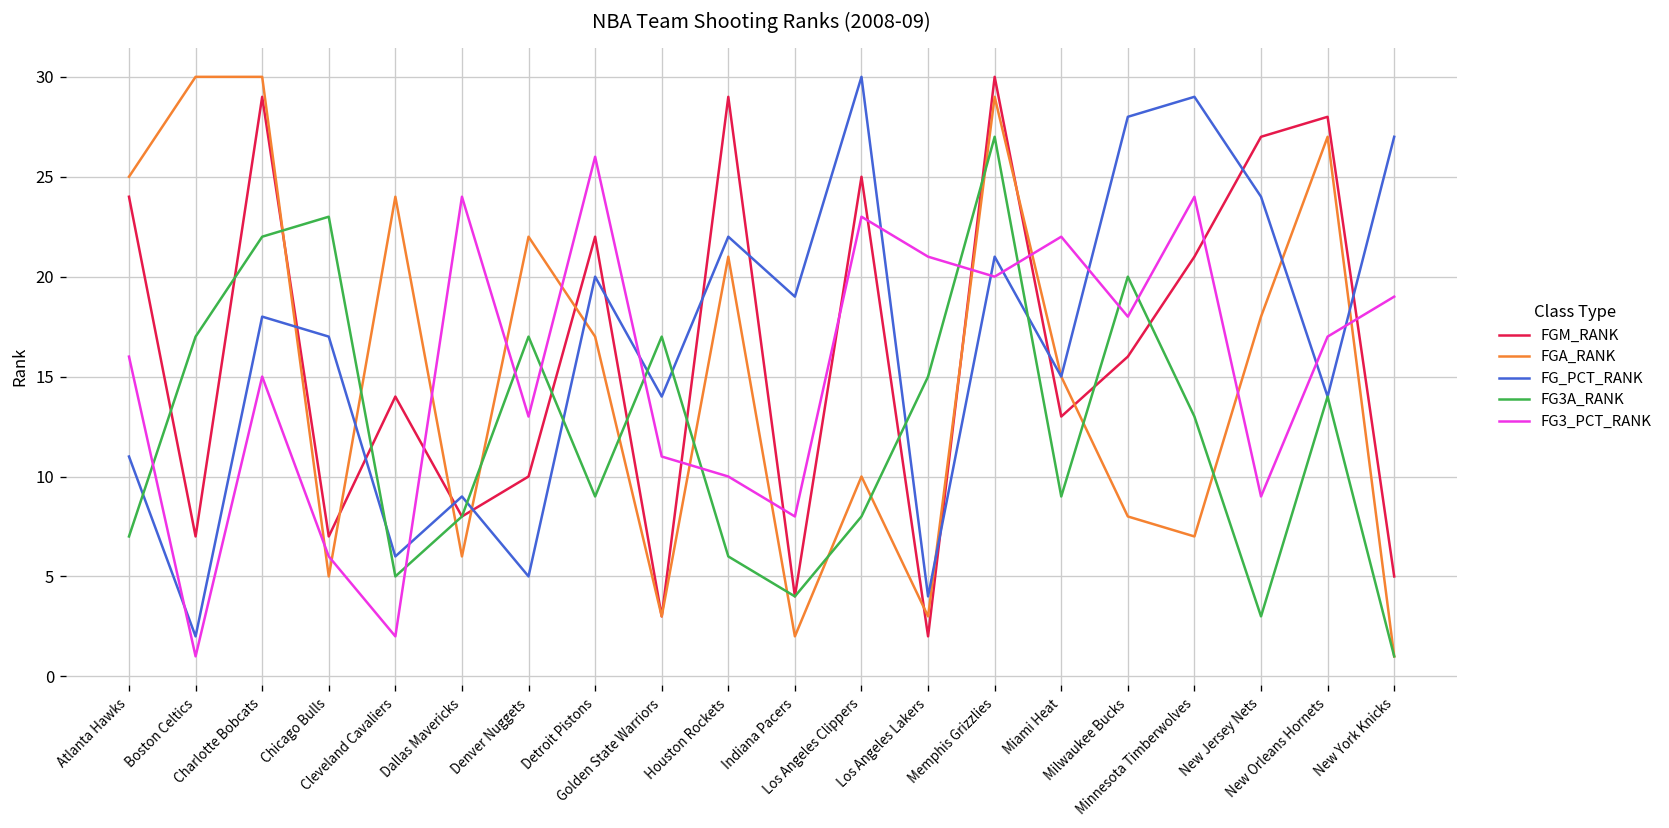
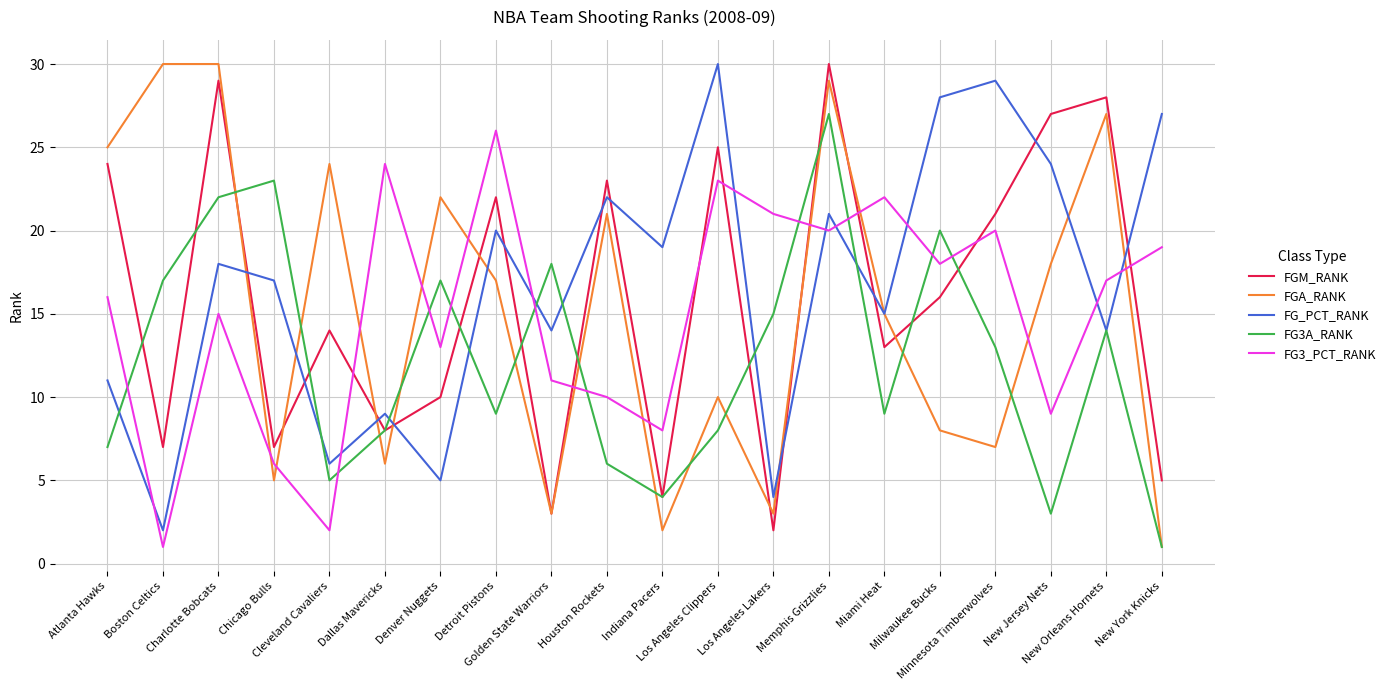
  {
    "FGM_RANK": {
      "Atlanta Hawks": 24,
      "Boston Celtics": 7,
      "Charlotte Bobcats": 29,
      "Chicago Bulls": 7,
      "Cleveland Cavaliers": 14,
      "Denver Nuggets": 10,
      "Detroit Pistons": 22,
-     "Houston Rockets": 29,
+     "Houston Rockets": 23,
      "Los Angeles Clippers": 25,
      "Los Angeles Lakers": 2,
      "Memphis Grizzlies": 30,
      "Miami Heat": 13,
      "Milwaukee Bucks": 16,
      "Minnesota Timberwolves": 21,
      "New Jersey Nets": 27,
      "New Orleans Hornets": 28,
      "New York Knicks": 5
    },
    "FGA_RANK": {
      "Atlanta Hawks": 25,
      "Boston Celtics": 30,
      "Charlotte Bobcats": 30,
      "Chicago Bulls": 5,
      "Cleveland Cavaliers": 24,
      "Dallas Mavericks": 6,
      "Denver Nuggets": 22,
      "Detroit Pistons": 17,
      "Houston Rockets": 21,
      "Indiana Pacers": 2,
      "Los Angeles Clippers": 10,
      "Los Angeles Lakers": 3,
      "Memphis Grizzlies": 29,
      "Milwaukee Bucks": 8,
      "Minnesota Timberwolves": 7,
      "New Jersey Nets": 18,
      "New Orleans Hornets": 27
    },
    "FG_PCT_RANK": {
      "Atlanta Hawks": 11,
      "Boston Celtics": 2,
      "Charlotte Bobcats": 18,
      "Chicago Bulls": 17,
      "Cleveland Cavaliers": 6,
      "Dallas Mavericks": 9,
      "Denver Nuggets": 5,
      "Detroit Pistons": 20,
      "Golden State Warriors": 14,
      "Houston Rockets": 22,
      "Indiana Pacers": 19,
      "Los Angeles Clippers": 30,
      "Los Angeles Lakers": 4,
      "Memphis Grizzlies": 21,
      "Milwaukee Bucks": 28,
      "Minnesota Timberwolves": 29,
      "New Jersey Nets": 24,
      "New York Knicks": 27
    },
    "FG3A_RANK": {
      "Atlanta Hawks": 7,
      "Boston Celtics": 17,
      "Charlotte Bobcats": 22,
      "Chicago Bulls": 23,
      "Cleveland Cavaliers": 5,
      "Denver Nuggets": 17,
      "Detroit Pistons": 9,
-     "Golden State Warriors": 17,
+     "Golden State Warriors": 18,
      "Houston Rockets": 6,
      "Los Angeles Clippers": 8,
      "Los Angeles Lakers": 15,
      "Memphis Grizzlies": 27,
      "Miami Heat": 9,
      "Milwaukee Bucks": 20,
      "Minnesota Timberwolves": 13,
      "New Jersey Nets": 3
    },
    "FG3_PCT_RANK": {
      "Atlanta Hawks": 16,
      "Boston Celtics": 1,
      "Charlotte Bobcats": 15,
      "Chicago Bulls": 6,
      "Cleveland Cavaliers": 2,
      "Dallas Mavericks": 24,
      "Denver Nuggets": 13,
      "Detroit Pistons": 26,
      "Golden State Warriors": 11,
      "Houston Rockets": 10,
      "Indiana Pacers": 8,
      "Los Angeles Clippers": 23,
      "Los Angeles Lakers": 21,
      "Memphis Grizzlies": 20,
      "Miami Heat": 22,
      "Milwaukee Bucks": 18,
-     "Minnesota Timberwolves": 24,
+     "Minnesota Timberwolves": 20,
      "New Jersey Nets": 9,
      "New Orleans Hornets": 17,
      "New York Knicks": 19
    }
  }
